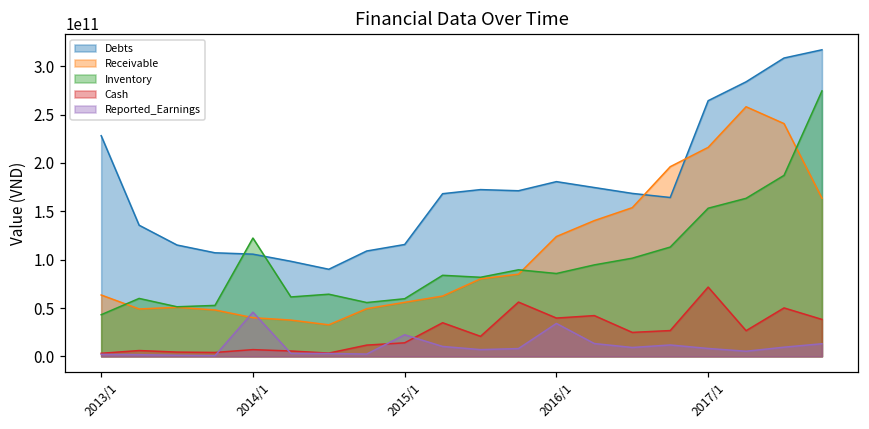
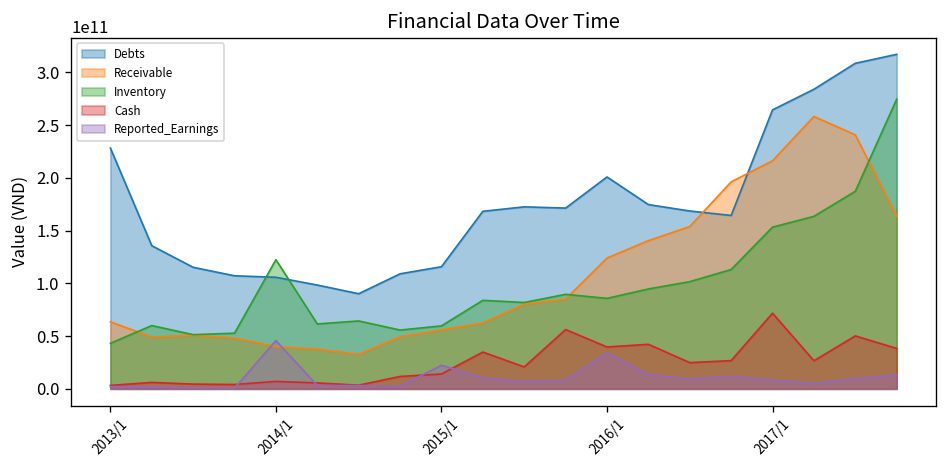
  {
    "Debts": {
      "2013/1": 230000000000,
      "2014/1": 110000000000,
      "2015/1": 120000000000,
-     "2016/1": 180000000000,
+     "2016/1": 200000000000,
      "2017/1": 260000000000
    },
    "Inventory": {
      "2013/1": 40000000000,
      "2014/1": 120000000000,
      "2015/1": 60000000000,
      "2016/1": 90000000000,
      "2017/1": 150000000000
    },
    "Reported_Earnings": {
      "2014/1": 50000000000,
      "2015/1": 20000000000,
      "2016/1": 30000000000,
      "2017/1": 10000000000
    }
  }
